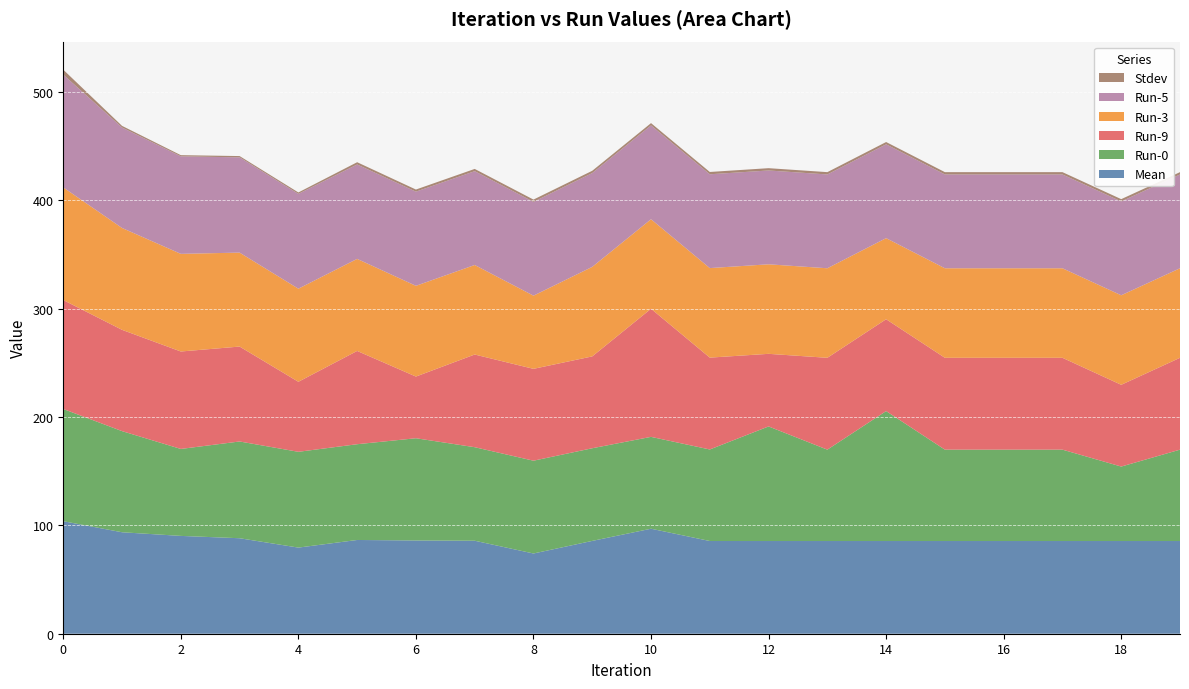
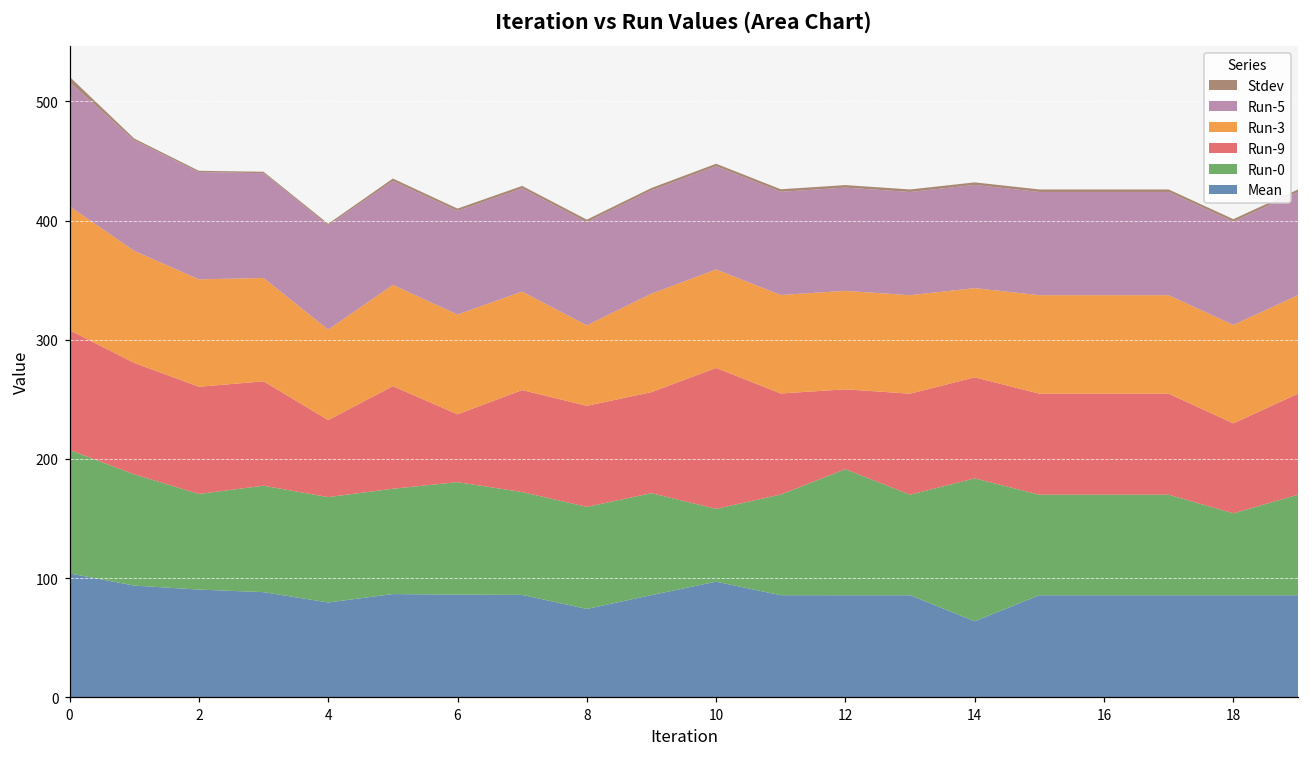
  {
    "Mean": {
      "0": 104,
      "2": 90,
      "4": 80,
      "6": 86,
      "8": 74,
      "10": 97,
      "12": 86,
-     "14": 86,
+     "14": 64,
      "16": 86,
      "18": 86
    },
    "Run-0": {
      "0": 104,
      "2": 80,
      "4": 88,
      "6": 94,
      "8": 86,
-     "10": 85,
+     "10": 61,
      "12": 106,
      "14": 120,
      "16": 84,
      "18": 69
    },
    "Run-9": {
      "0": 101,
      "2": 90,
      "4": 65,
      "6": 57,
      "8": 85,
      "10": 118,
      "12": 67,
      "14": 85,
      "16": 85,
      "18": 75
    },
    "Run-3": {
      "0": 104,
      "2": 90,
-     "4": 86,
+     "4": 76,
      "6": 84,
      "8": 68,
      "10": 83,
      "12": 83,
      "14": 75,
      "16": 83,
      "18": 83
    },
    "Run-5": {
      "0": 104
    },
    "Stdev": {
      "0": 5
    }
  }
